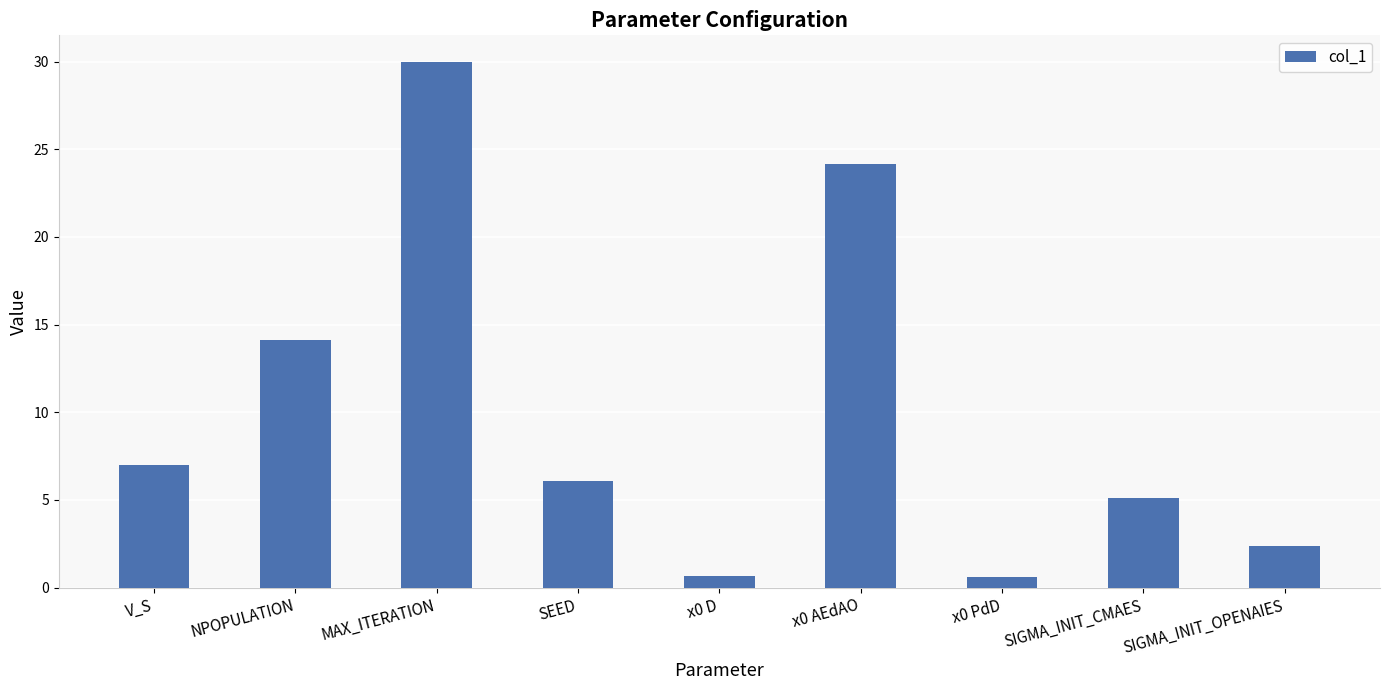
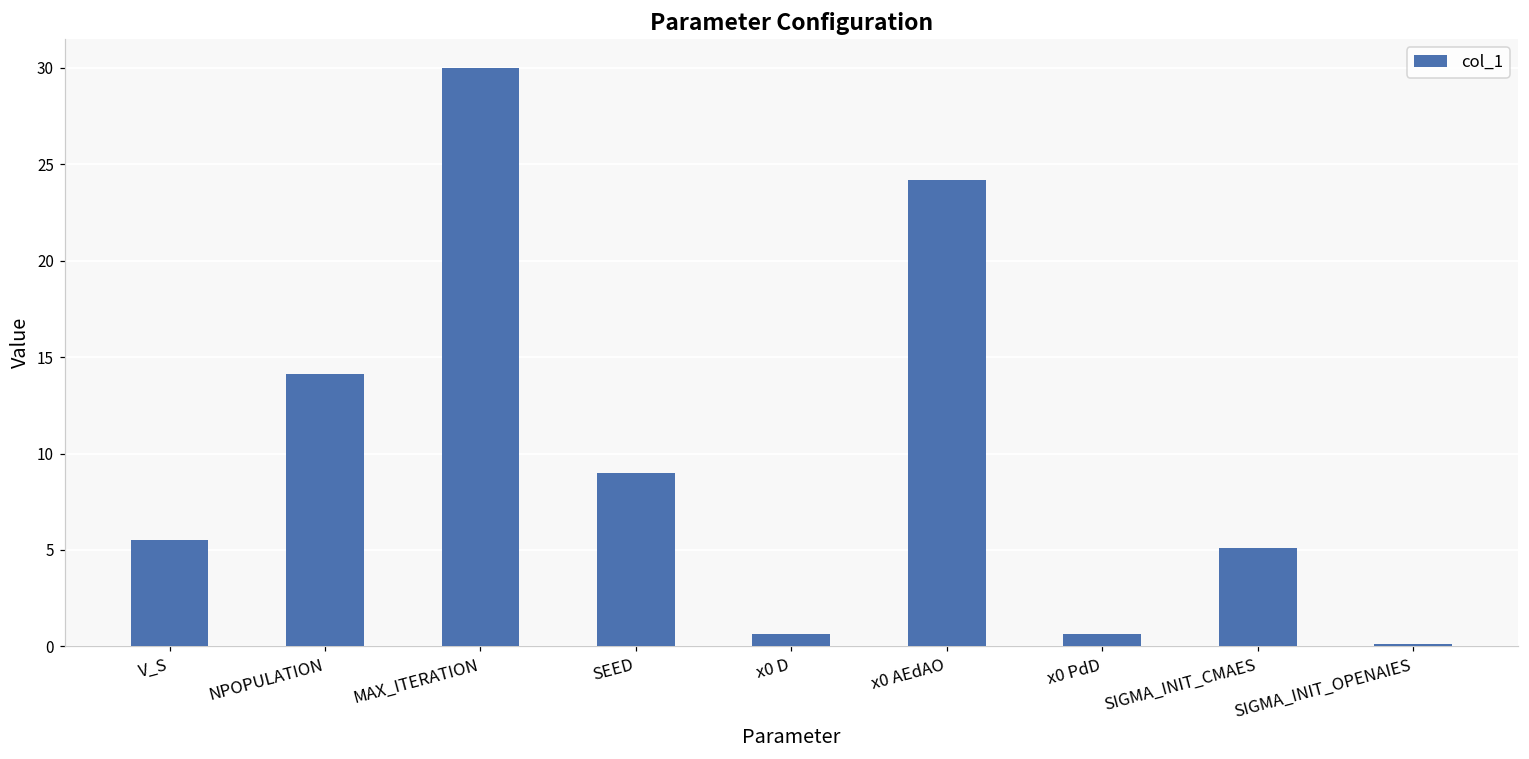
  {
-   "V_S": 7.0,
+   "V_S": 5.5,
    "NPOPULATION": 14.1,
    "MAX_ITERATION": 30.0,
-   "SEED": 6.1,
+   "SEED": 9.0,
    "x0 D": 0.6,
    "x0 AEdAO": 24.2,
    "x0 PdD": 0.6,
    "SIGMA_INIT_CMAES": 5.1,
-   "SIGMA_INIT_OPENAIES": 2.4
+   "SIGMA_INIT_OPENAIES": 0.1
  }
